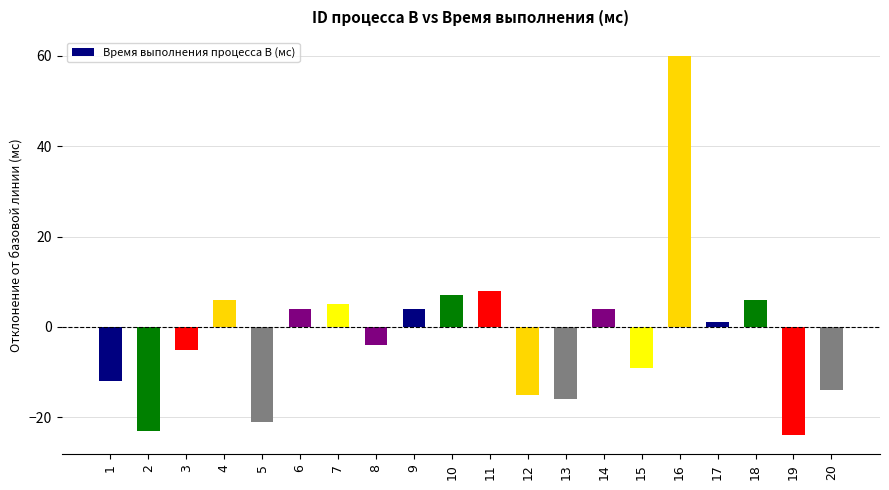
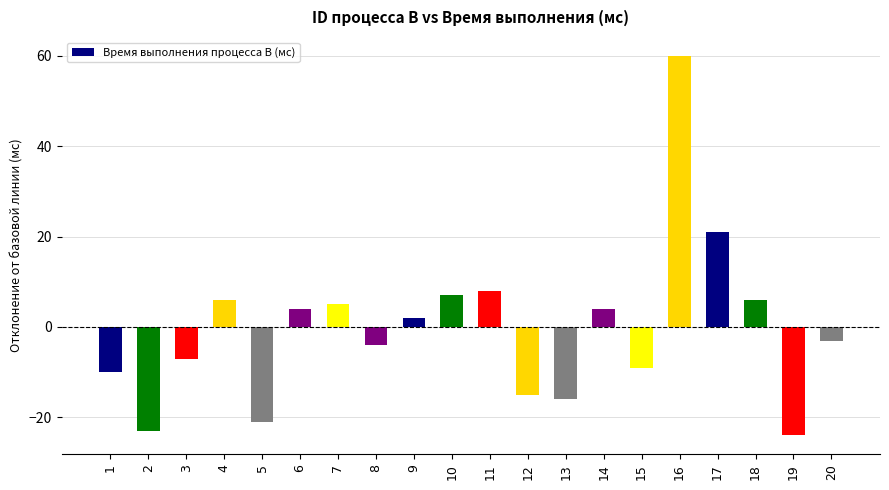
  {
-   "1": -12,
+   "1": -10,
    "2": -23,
-   "3": -5,
+   "3": -7,
    "4": 6,
    "5": -21,
    "6": 4,
    "7": 5,
    "8": -4,
-   "9": 4,
+   "9": 2,
    "10": 7,
    "11": 8,
    "12": -15,
    "13": -16,
    "14": 4,
    "15": -9,
    "16": 60,
-   "17": 1,
+   "17": 21,
    "18": 6,
    "19": -24,
-   "20": -14
+   "20": -3
  }
